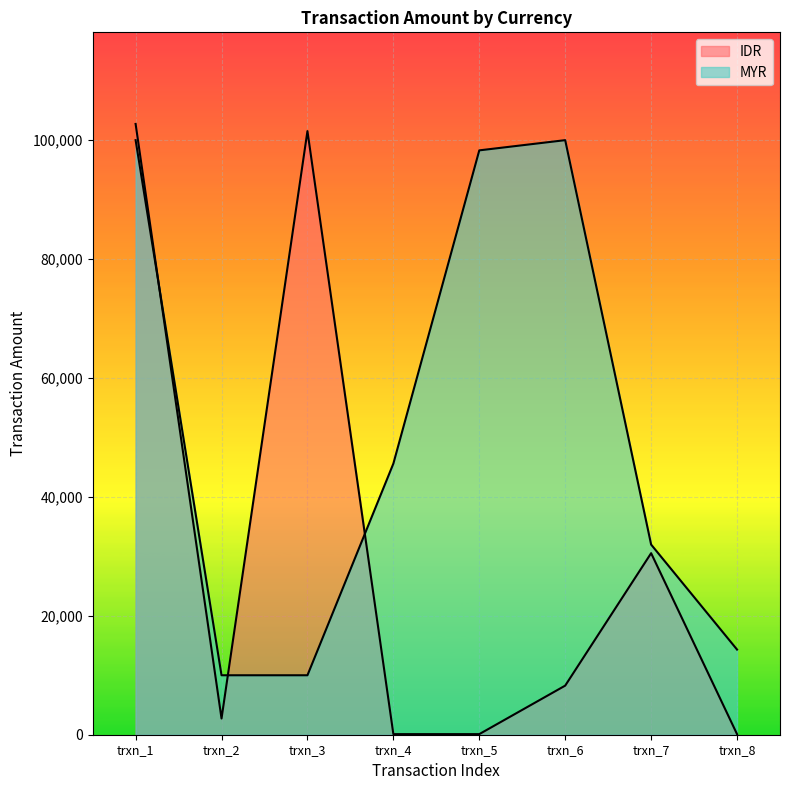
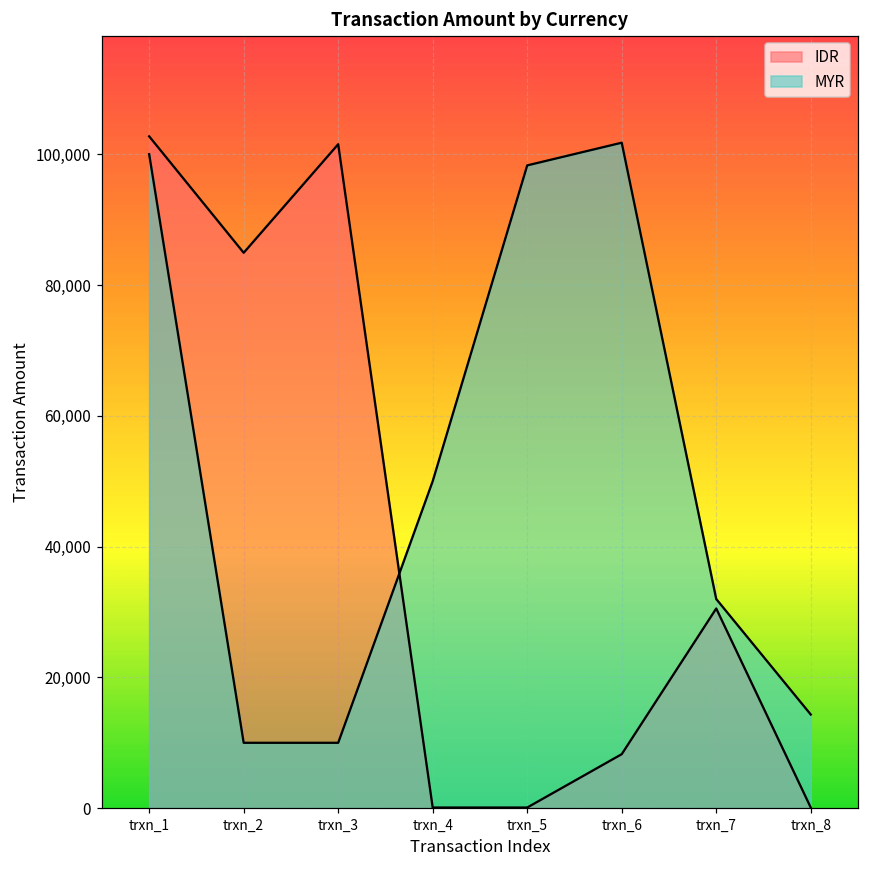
  {
    "IDR": {
      "trxn_1": "103,000",
-     "trxn_2": "3,000",
+     "trxn_2": "85,000",
      "trxn_3": "102,000",
      "trxn_4": "0",
      "trxn_5": "0",
      "trxn_6": "8,000",
      "trxn_7": "31,000",
      "trxn_8": "0"
    },
    "MYR": {
      "trxn_1": "100,000",
      "trxn_2": "10,000",
      "trxn_3": "10,000",
-     "trxn_4": "46,000",
+     "trxn_4": "50,000",
      "trxn_5": "98,000",
-     "trxn_6": "100,000",
+     "trxn_6": "102,000",
      "trxn_7": "32,000",
      "trxn_8": "14,000"
    }
  }
